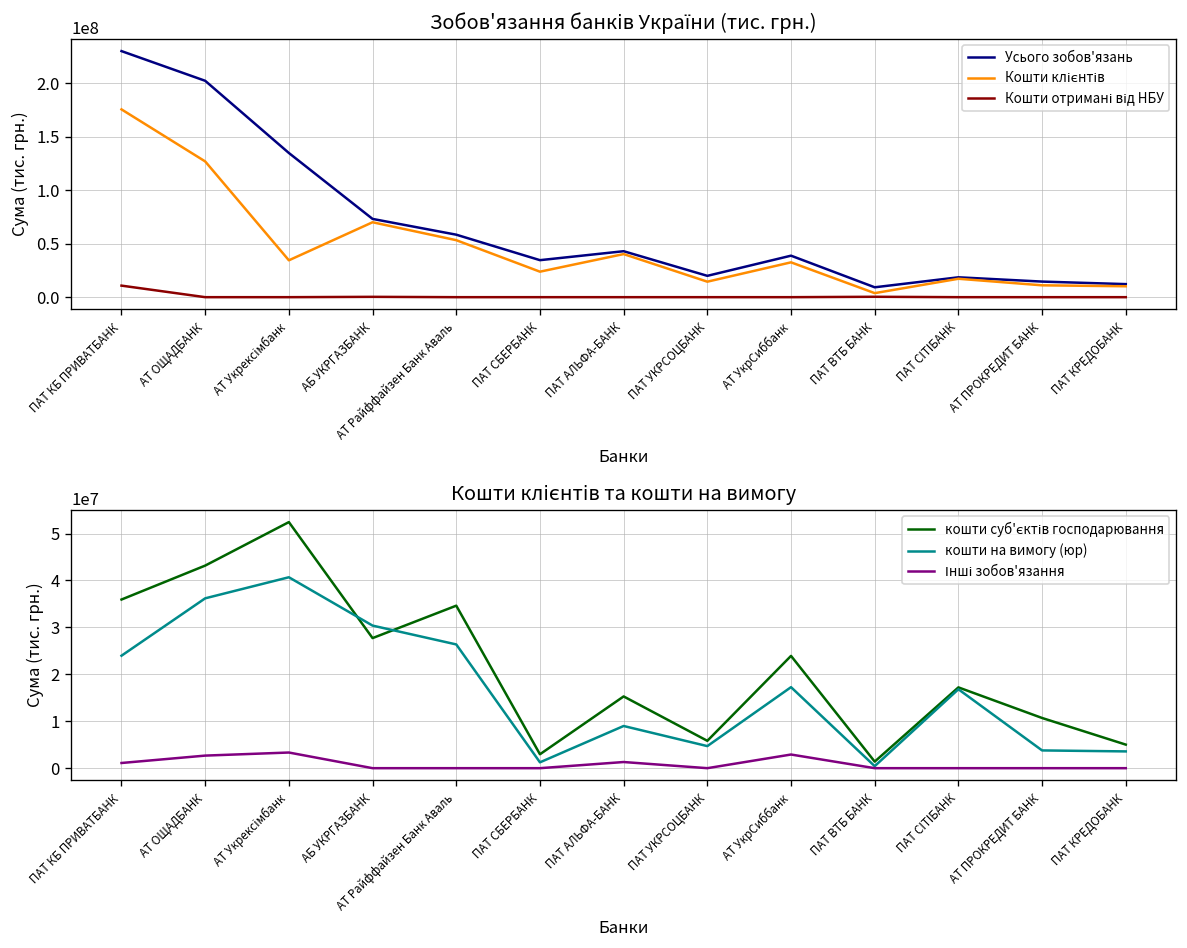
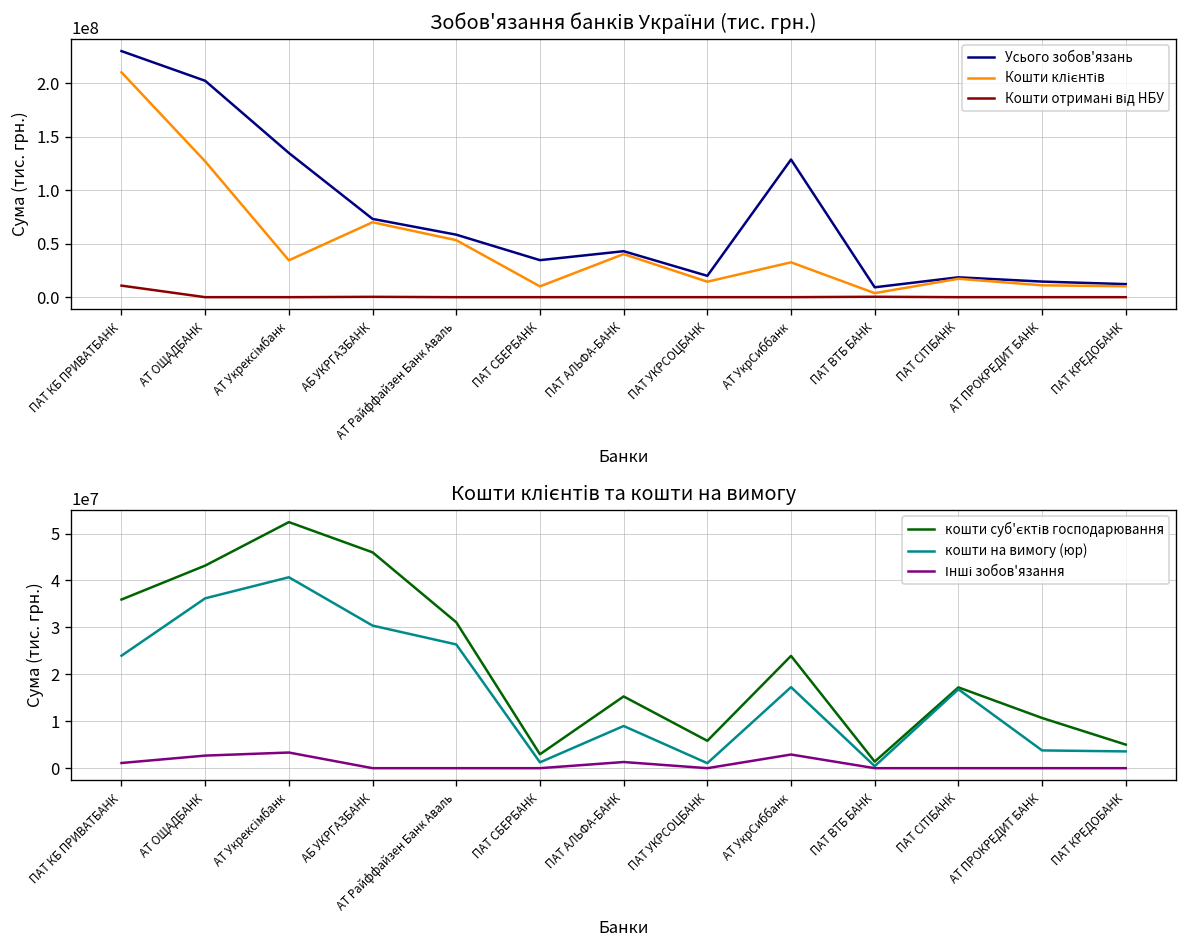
  {
    "Зобов'язання банків України (тис. грн.)": {
      "Усього зобов'язань": {
        "ПАТ КБ ПРИВАТБАНК": 230000000,
        "АТ ОЩАДБАНК": 200000000,
        "АТ Укрексімбанк": 130000000,
        "АБ УКРГАЗБАНК": 70000000,
        "АТ Райффайзен Банк Аваль": 60000000,
        "ПАТ СБЕРБАНК": 30000000,
        "ПАТ УКРСОЦБАНК": 20000000,
-       "АТ УкрСиббанк": 40000000,
+       "АТ УкрСиббанк": 130000000,
        "ПАТ ВТБ БАНК": 10000000,
        "АТ ПРОКРЕДИТ БАНК": 10000000
      },
      "Кошти клієнтів": {
-       "ПАТ КБ ПРИВАТБАНК": 180000000,
+       "ПАТ КБ ПРИВАТБАНК": 210000000,
        "АТ ОЩАДБАНК": 130000000,
        "АТ Укрексімбанк": 30000000,
        "АБ УКРГАЗБАНК": 70000000,
        "АТ Райффайзен Банк Аваль": 50000000,
-       "ПАТ СБЕРБАНК": 20000000,
+       "ПАТ СБЕРБАНК": 10000000,
        "ПАТ УКРСОЦБАНК": 10000000,
        "АТ УкрСиббанк": 30000000,
        "ПАТ ВТБ БАНК": 0,
        "АТ ПРОКРЕДИТ БАНК": 10000000
      },
      "Кошти отримані від НБУ": {
        "ПАТ КБ ПРИВАТБАНК": 10000000,
        "АТ ОЩАДБАНК": 0,
        "АТ Укрексімбанк": 0,
        "АБ УКРГАЗБАНК": 0,
        "АТ Райффайзен Банк Аваль": 0,
        "ПАТ СБЕРБАНК": 0,
        "ПАТ АЛЬФА-БАНК": 0,
        "ПАТ УКРСОЦБАНК": 0,
        "АТ УкрСиббанк": 0,
        "ПАТ ВТБ БАНК": 0,
        "ПАТ СІТІБАНК": 0,
        "АТ ПРОКРЕДИТ БАНК": 0,
        "ПАТ КРЕДОБАНК": 0
      }
    },
    "Кошти клієнтів та кошти на вимогу": {
      "кошти суб'єктів господарювання": {
        "ПАТ КБ ПРИВАТБАНК": 36000000,
        "АТ ОЩАДБАНК": 43000000,
        "АТ Укрексімбанк": 52000000,
-       "АБ УКРГАЗБАНК": 28000000,
-       "АТ Райффайзен Банк Аваль": 35000000,
+       "АБ УКРГАЗБАНК": 46000000,
+       "АТ Райффайзен Банк Аваль": 31000000,
        "ПАТ СБЕРБАНК": 3000000,
        "ПАТ АЛЬФА-БАНК": 15000000,
        "ПАТ УКРСОЦБАНК": 6000000,
        "АТ УкрСиббанк": 24000000,
        "ПАТ ВТБ БАНК": 1000000,
        "АТ ПРОКРЕДИТ БАНК": 11000000,
        "ПАТ КРЕДОБАНК": 5000000
      },
      "кошти на вимогу (юр)": {
        "ПАТ КБ ПРИВАТБАНК": 24000000,
        "АТ ОЩАДБАНК": 36000000,
        "АТ Укрексімбанк": 41000000,
        "АБ УКРГАЗБАНК": 30000000,
        "АТ Райффайзен Банк Аваль": 26000000,
        "ПАТ СБЕРБАНК": 1000000,
        "ПАТ АЛЬФА-БАНК": 9000000,
-       "ПАТ УКРСОЦБАНК": 5000000,
+       "ПАТ УКРСОЦБАНК": 1000000,
        "АТ УкрСиббанк": 17000000,
        "АТ ПРОКРЕДИТ БАНК": 4000000,
        "ПАТ КРЕДОБАНК": 4000000
      },
      "Інші зобов'язання": {
        "ПАТ КБ ПРИВАТБАНК": 1000000,
        "АТ ОЩАДБАНК": 3000000,
        "АТ Укрексімбанк": 3000000,
        "АБ УКРГАЗБАНК": 0,
        "АТ Райффайзен Банк Аваль": 0,
        "ПАТ СБЕРБАНК": 0,
        "ПАТ АЛЬФА-БАНК": 1000000,
        "ПАТ УКРСОЦБАНК": 0,
        "АТ УкрСиббанк": 3000000,
        "ПАТ СІТІБАНК": 0,
        "АТ ПРОКРЕДИТ БАНК": 0,
        "ПАТ КРЕДОБАНК": 0
      }
    }
  }
